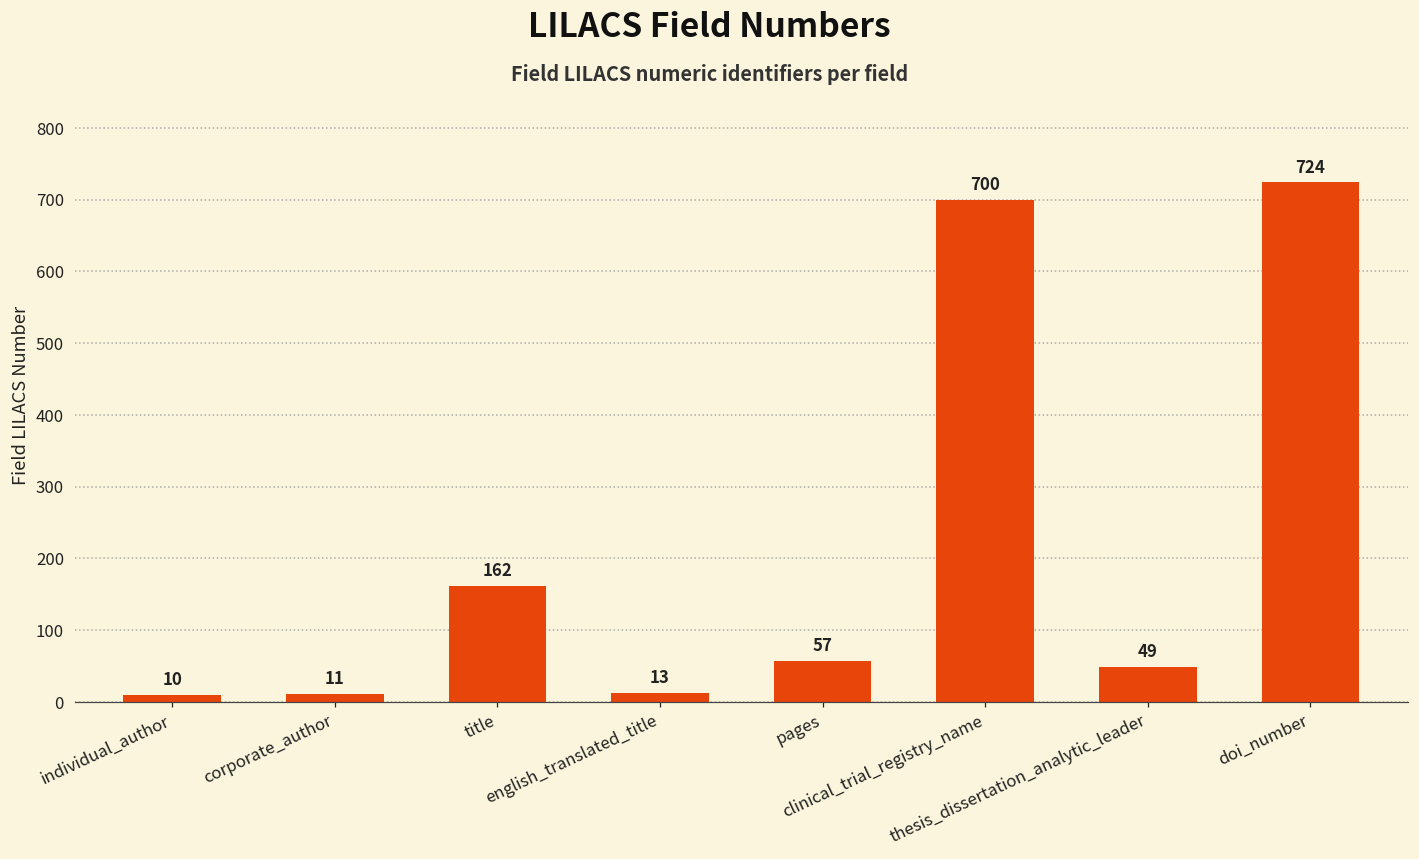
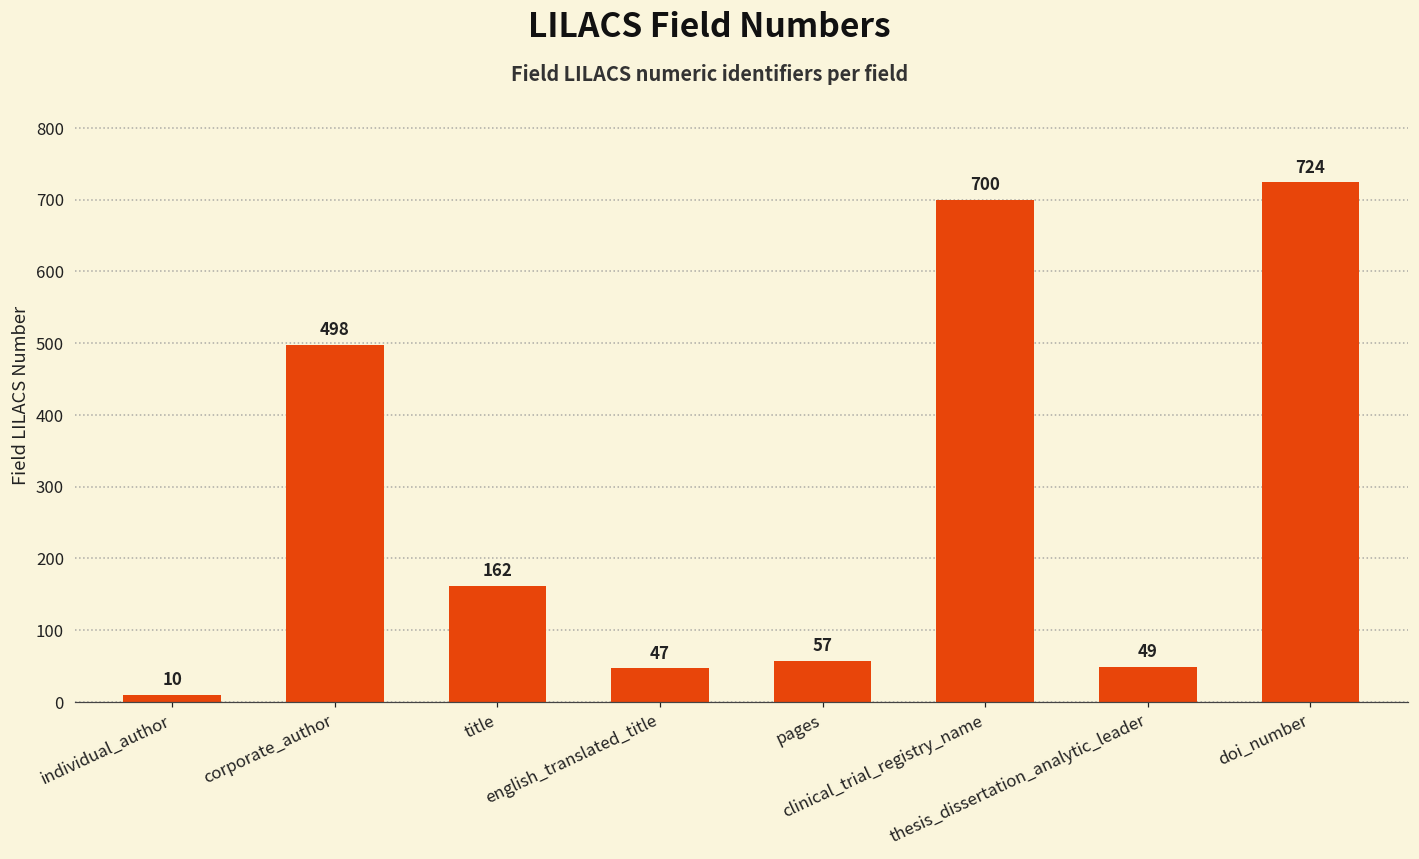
  {
    "individual_author": 10,
-   "corporate_author": 11,
+   "corporate_author": 498,
    "title": 162,
-   "english_translated_title": 13,
+   "english_translated_title": 47,
    "pages": 57,
    "clinical_trial_registry_name": 700,
    "thesis_dissertation_analytic_leader": 49,
    "doi_number": 724
  }
